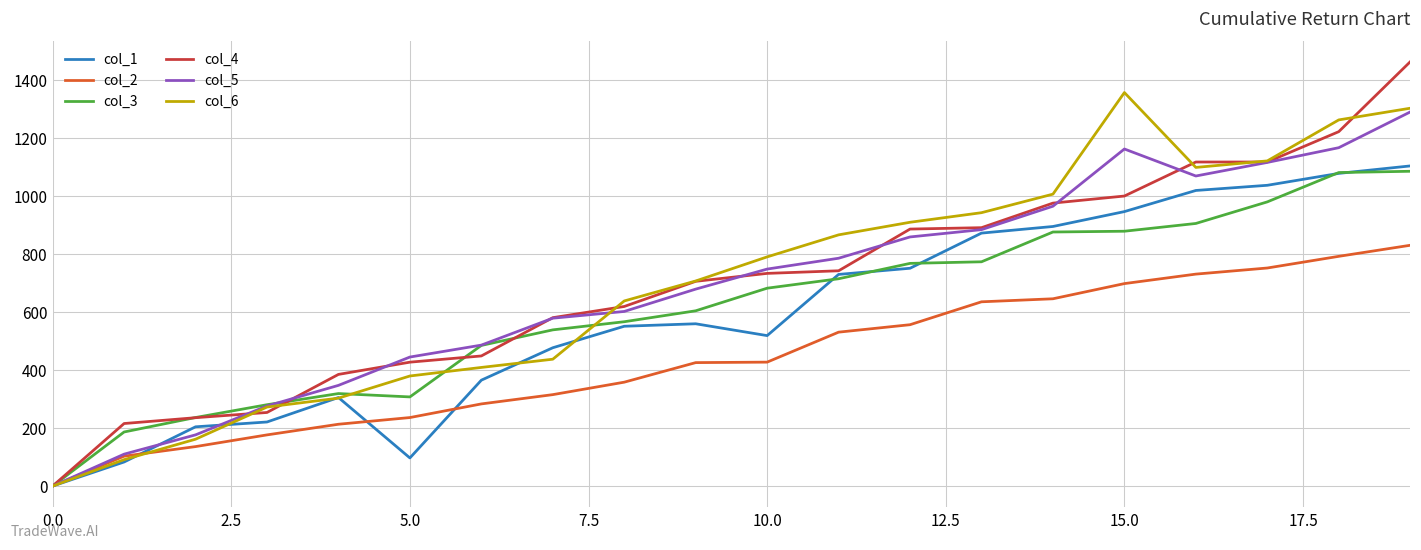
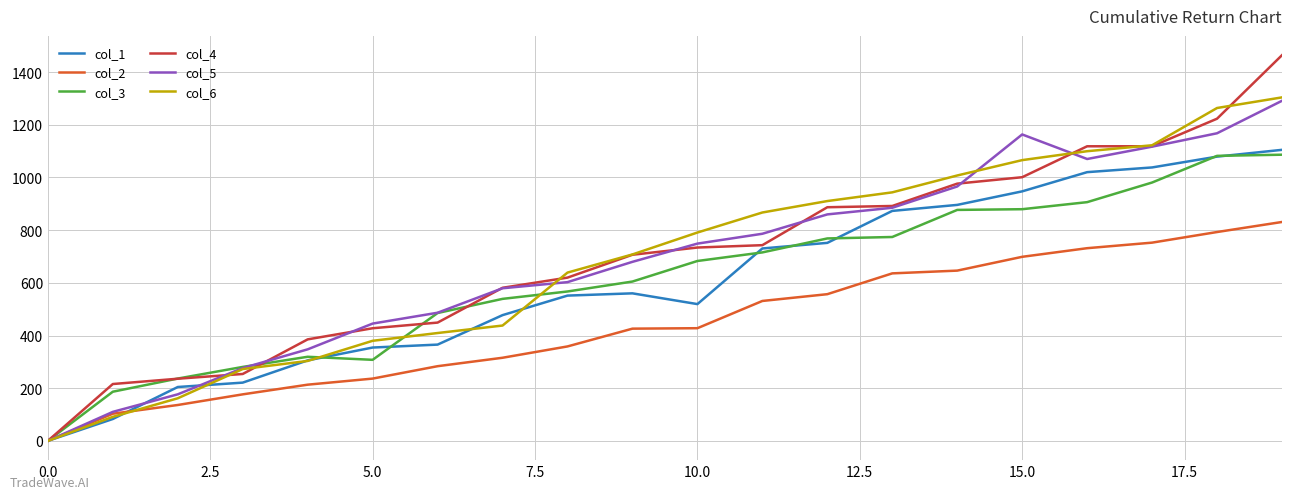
  {
    "col_1": {
-     "5.0": 100,
+     "5.0": 350,
      "10.0": 520,
      "15.0": 950
    },
    "col_3": {
      "5.0": 310,
      "10.0": 680,
      "15.0": 880
    },
    "col_5": {
      "5.0": 450,
      "10.0": 750,
      "15.0": 1160
    },
    "col_6": {
      "5.0": 380,
      "10.0": 790,
-     "15.0": 1360
+     "15.0": 1070
    }
  }
